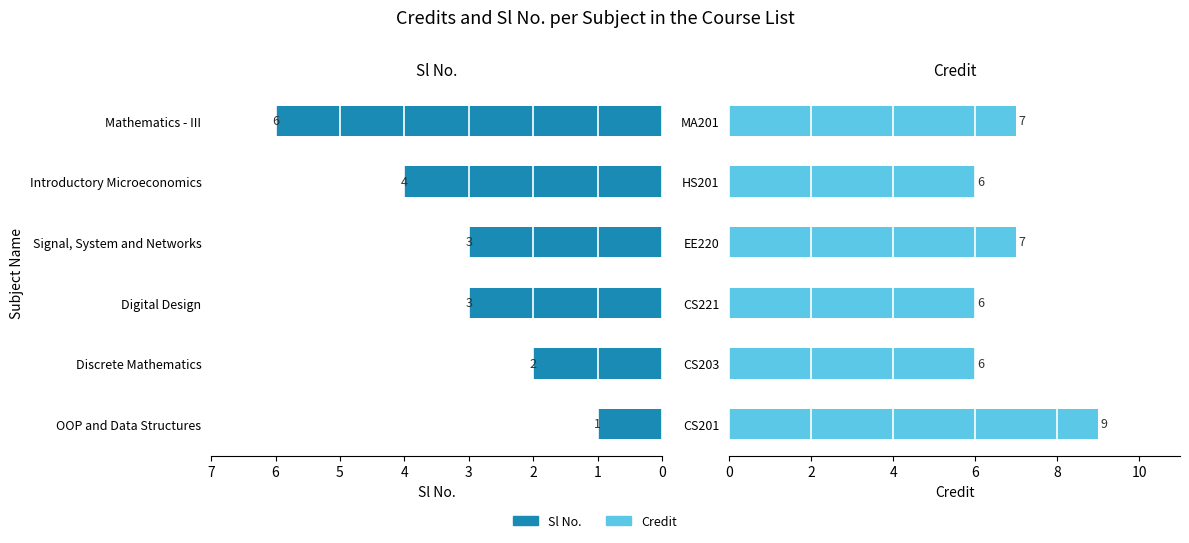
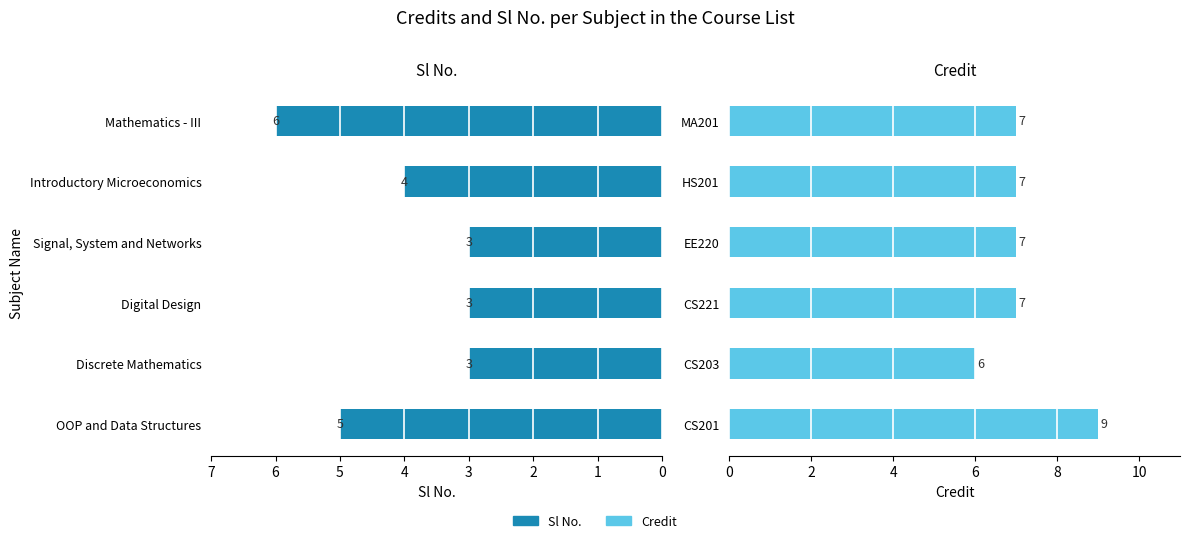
  {
    "Sl No.": {
      "Mathematics - III": 6,
      "Introductory Microeconomics": 4,
      "Signal, System and Networks": 3,
      "Digital Design": 3,
-     "Discrete Mathematics": 2,
-     "OOP and Data Structures": 1
+     "Discrete Mathematics": 3,
+     "OOP and Data Structures": 5
    },
    "Credit": {
      "MA201": 7,
-     "HS201": 6,
+     "HS201": 7,
      "EE220": 7,
-     "CS221": 6,
+     "CS221": 7,
      "CS203": 6,
      "CS201": 9
    }
  }
